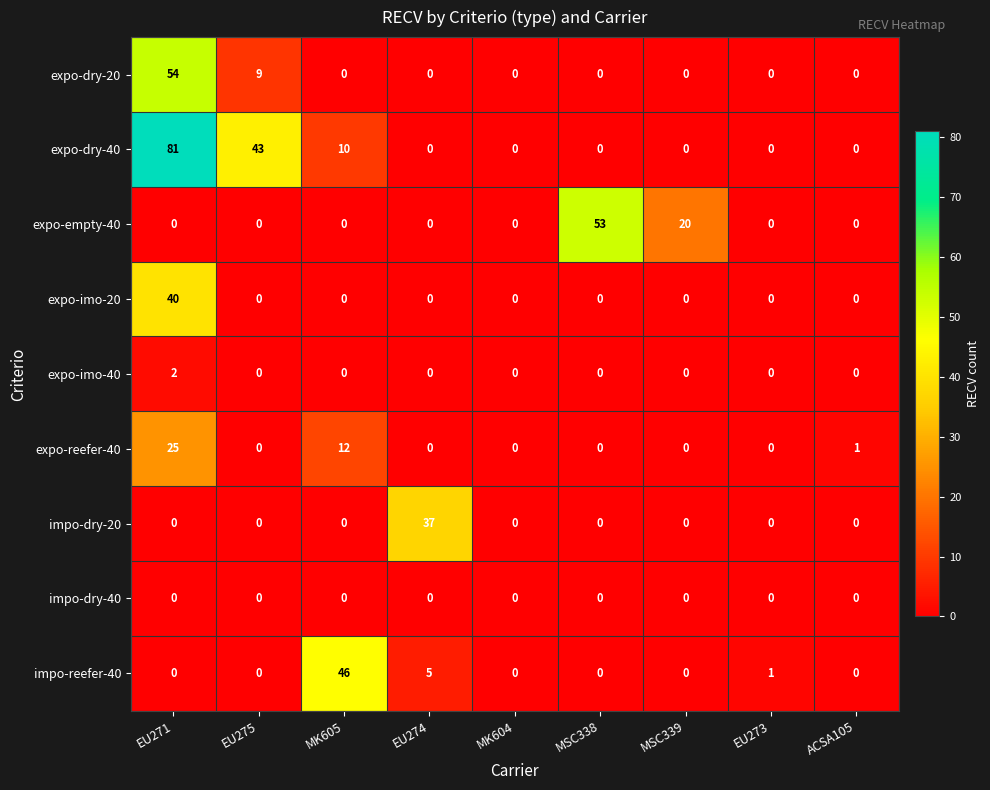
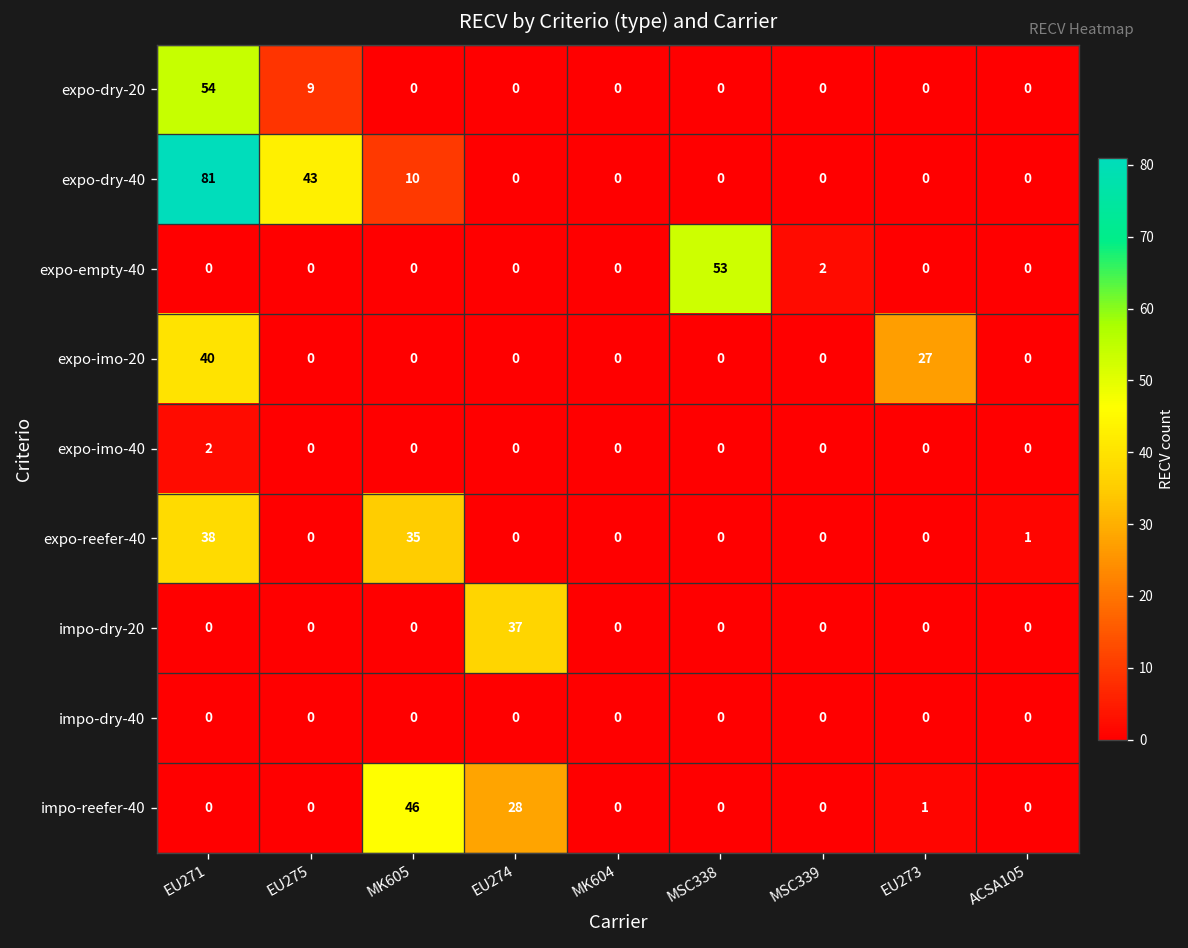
  {
    "expo-dry-20": {
      "EU271": 54,
      "EU275": 9,
      "MK605": 0,
      "EU274": 0,
      "MK604": 0,
      "MSC338": 0,
      "MSC339": 0,
      "EU273": 0,
      "ACSA105": 0
    },
    "expo-dry-40": {
      "EU271": 81,
      "EU275": 43,
      "MK605": 10,
      "EU274": 0,
      "MK604": 0,
      "MSC338": 0,
      "MSC339": 0,
      "EU273": 0,
      "ACSA105": 0
    },
    "expo-empty-40": {
      "EU271": 0,
      "EU275": 0,
      "MK605": 0,
      "EU274": 0,
      "MK604": 0,
      "MSC338": 53,
-     "MSC339": 20,
+     "MSC339": 2,
      "EU273": 0,
      "ACSA105": 0
    },
    "expo-imo-20": {
      "EU271": 40,
      "EU275": 0,
      "MK605": 0,
      "EU274": 0,
      "MK604": 0,
      "MSC338": 0,
      "MSC339": 0,
-     "EU273": 0,
+     "EU273": 27,
      "ACSA105": 0
    },
    "expo-imo-40": {
      "EU271": 2,
      "EU275": 0,
      "MK605": 0,
      "EU274": 0,
      "MK604": 0,
      "MSC338": 0,
      "MSC339": 0,
      "EU273": 0,
      "ACSA105": 0
    },
    "expo-reefer-40": {
-     "EU271": 25,
+     "EU271": 38,
      "EU275": 0,
-     "MK605": 12,
+     "MK605": 35,
      "EU274": 0,
      "MK604": 0,
      "MSC338": 0,
      "MSC339": 0,
      "EU273": 0,
      "ACSA105": 1
    },
    "impo-dry-20": {
      "EU271": 0,
      "EU275": 0,
      "MK605": 0,
      "EU274": 37,
      "MK604": 0,
      "MSC338": 0,
      "MSC339": 0,
      "EU273": 0,
      "ACSA105": 0
    },
    "impo-dry-40": {
      "EU271": 0,
      "EU275": 0,
      "MK605": 0,
      "EU274": 0,
      "MK604": 0,
      "MSC338": 0,
      "MSC339": 0,
      "EU273": 0,
      "ACSA105": 0
    },
    "impo-reefer-40": {
      "EU271": 0,
      "EU275": 0,
      "MK605": 46,
-     "EU274": 5,
+     "EU274": 28,
      "MK604": 0,
      "MSC338": 0,
      "MSC339": 0,
      "EU273": 1,
      "ACSA105": 0
    }
  }
